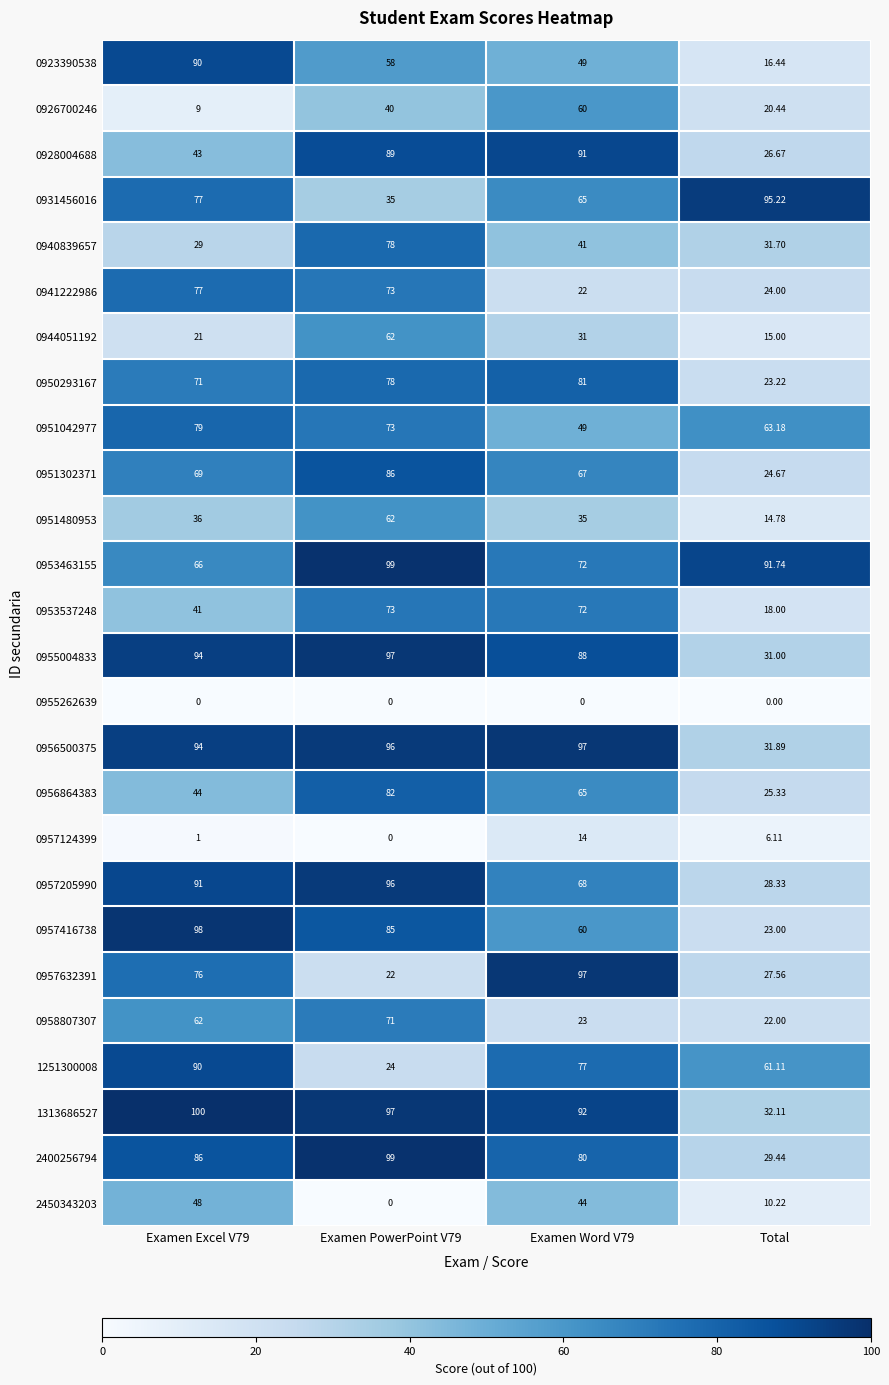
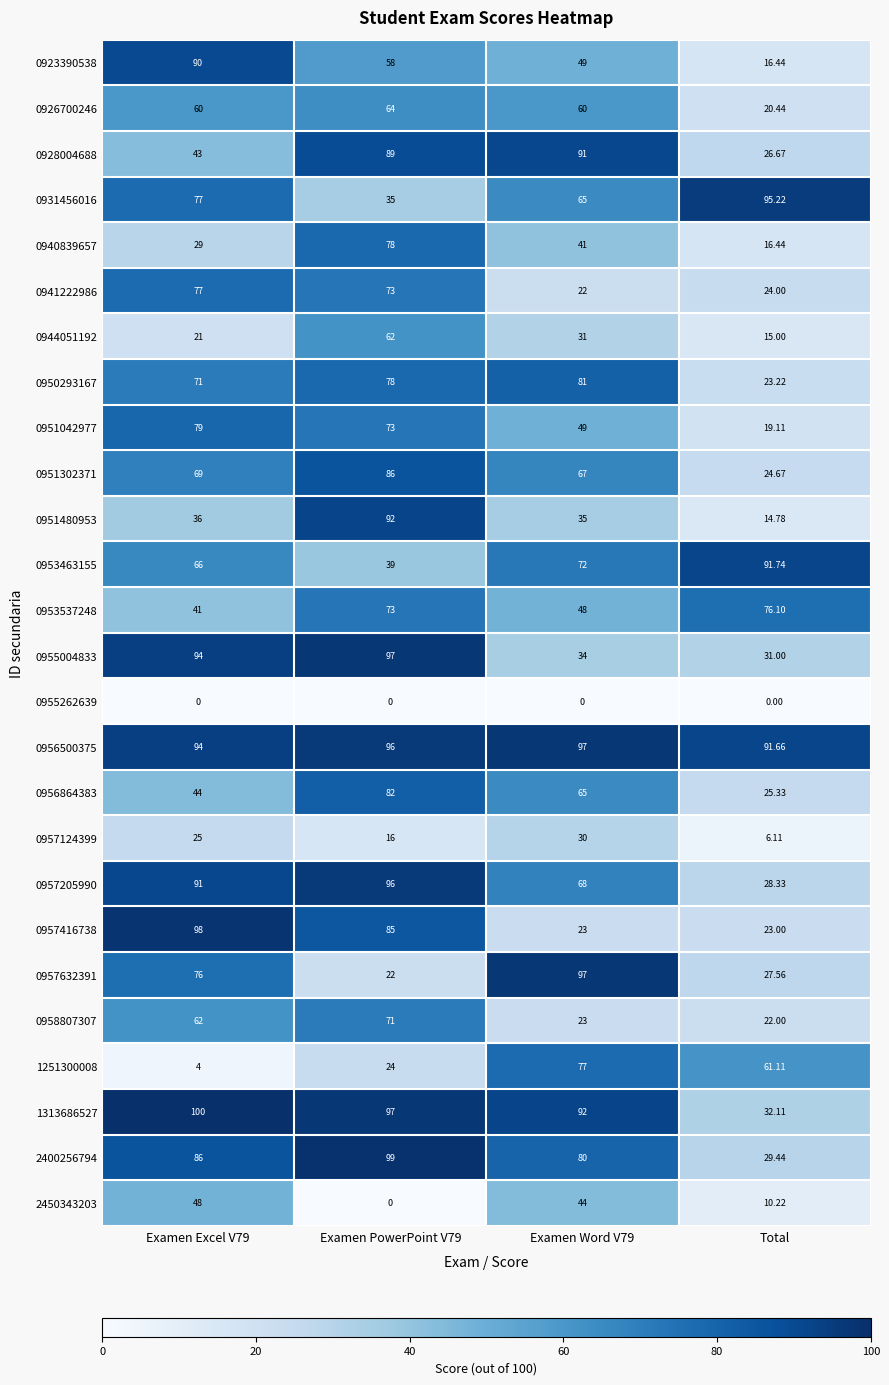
  {
    "0923390538": {
      "Examen Excel V79": 90,
      "Examen PowerPoint V79": 58,
      "Examen Word V79": 49,
      "Total": 16.44
    },
    "0926700246": {
-     "Examen Excel V79": 9,
-     "Examen PowerPoint V79": 40,
+     "Examen Excel V79": 60,
+     "Examen PowerPoint V79": 64,
      "Examen Word V79": 60,
      "Total": 20.44
    },
    "0928004688": {
      "Examen Excel V79": 43,
      "Examen PowerPoint V79": 89,
      "Examen Word V79": 91,
      "Total": 26.67
    },
    "0931456016": {
      "Examen Excel V79": 77,
      "Examen PowerPoint V79": 35,
      "Examen Word V79": 65,
      "Total": 95.22
    },
    "0940839657": {
      "Examen Excel V79": 29,
      "Examen PowerPoint V79": 78,
      "Examen Word V79": 41,
-     "Total": 31.70
+     "Total": 16.44
    },
    "0941222986": {
      "Examen Excel V79": 77,
      "Examen PowerPoint V79": 73,
      "Examen Word V79": 22,
      "Total": 24.00
    },
    "0944051192": {
      "Examen Excel V79": 21,
      "Examen PowerPoint V79": 62,
      "Examen Word V79": 31,
      "Total": 15.00
    },
    "0950293167": {
      "Examen Excel V79": 71,
      "Examen PowerPoint V79": 78,
      "Examen Word V79": 81,
      "Total": 23.22
    },
    "0951042977": {
      "Examen Excel V79": 79,
      "Examen PowerPoint V79": 73,
      "Examen Word V79": 49,
-     "Total": 63.18
+     "Total": 19.11
    },
    "0951302371": {
      "Examen Excel V79": 69,
      "Examen PowerPoint V79": 86,
      "Examen Word V79": 67,
      "Total": 24.67
    },
    "0951480953": {
      "Examen Excel V79": 36,
-     "Examen PowerPoint V79": 62,
+     "Examen PowerPoint V79": 92,
      "Examen Word V79": 35,
      "Total": 14.78
    },
    "0953463155": {
      "Examen Excel V79": 66,
-     "Examen PowerPoint V79": 99,
+     "Examen PowerPoint V79": 39,
      "Examen Word V79": 72,
      "Total": 91.74
    },
    "0953537248": {
      "Examen Excel V79": 41,
      "Examen PowerPoint V79": 73,
-     "Examen Word V79": 72,
-     "Total": 18.00
+     "Examen Word V79": 48,
+     "Total": 76.10
    },
    "0955004833": {
      "Examen Excel V79": 94,
      "Examen PowerPoint V79": 97,
-     "Examen Word V79": 88,
+     "Examen Word V79": 34,
      "Total": 31.00
    },
    "0955262639": {
      "Examen Excel V79": 0,
      "Examen PowerPoint V79": 0,
      "Examen Word V79": 0,
      "Total": 0.00
    },
    "0956500375": {
      "Examen Excel V79": 94,
      "Examen PowerPoint V79": 96,
      "Examen Word V79": 97,
-     "Total": 31.89
+     "Total": 91.66
    },
    "0956864383": {
      "Examen Excel V79": 44,
      "Examen PowerPoint V79": 82,
      "Examen Word V79": 65,
      "Total": 25.33
    },
    "0957124399": {
-     "Examen Excel V79": 1,
-     "Examen PowerPoint V79": 0,
-     "Examen Word V79": 14,
+     "Examen Excel V79": 25,
+     "Examen PowerPoint V79": 16,
+     "Examen Word V79": 30,
      "Total": 6.11
    },
    "0957205990": {
      "Examen Excel V79": 91,
      "Examen PowerPoint V79": 96,
      "Examen Word V79": 68,
      "Total": 28.33
    },
    "0957416738": {
      "Examen Excel V79": 98,
      "Examen PowerPoint V79": 85,
-     "Examen Word V79": 60,
+     "Examen Word V79": 23,
      "Total": 23.00
    },
    "0957632391": {
      "Examen Excel V79": 76,
      "Examen PowerPoint V79": 22,
      "Examen Word V79": 97,
      "Total": 27.56
    },
    "0958807307": {
      "Examen Excel V79": 62,
      "Examen PowerPoint V79": 71,
      "Examen Word V79": 23,
      "Total": 22.00
    },
    "1251300008": {
-     "Examen Excel V79": 90,
+     "Examen Excel V79": 4,
      "Examen PowerPoint V79": 24,
      "Examen Word V79": 77,
      "Total": 61.11
    },
    "1313686527": {
      "Examen Excel V79": 100,
      "Examen PowerPoint V79": 97,
      "Examen Word V79": 92,
      "Total": 32.11
    },
    "2400256794": {
      "Examen Excel V79": 86,
      "Examen PowerPoint V79": 99,
      "Examen Word V79": 80,
      "Total": 29.44
    },
    "2450343203": {
      "Examen Excel V79": 48,
      "Examen PowerPoint V79": 0,
      "Examen Word V79": 44,
      "Total": 10.22
    }
  }
